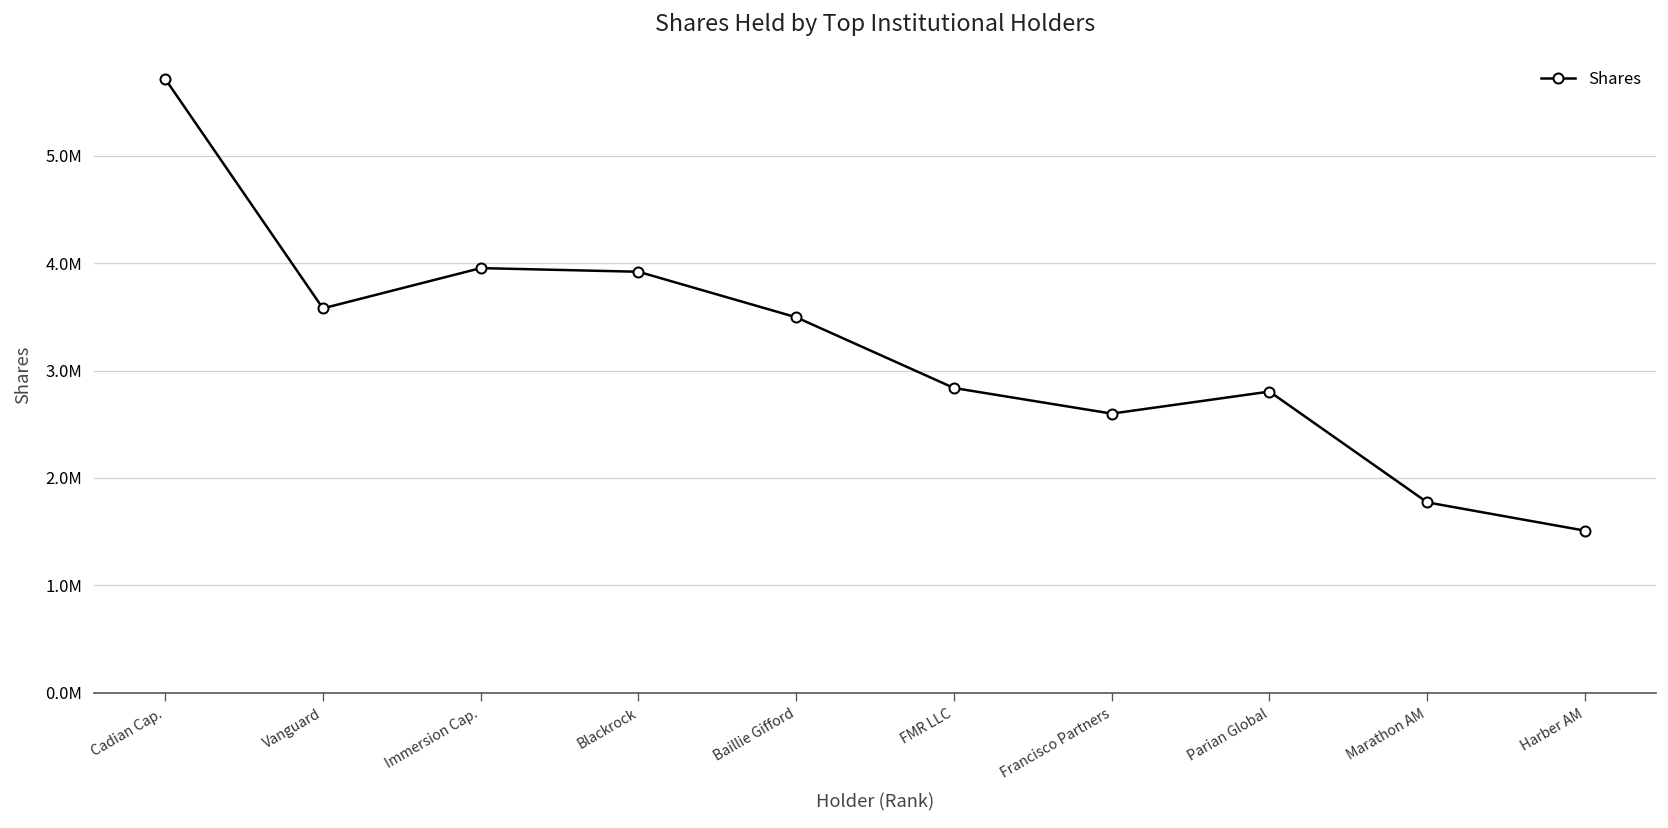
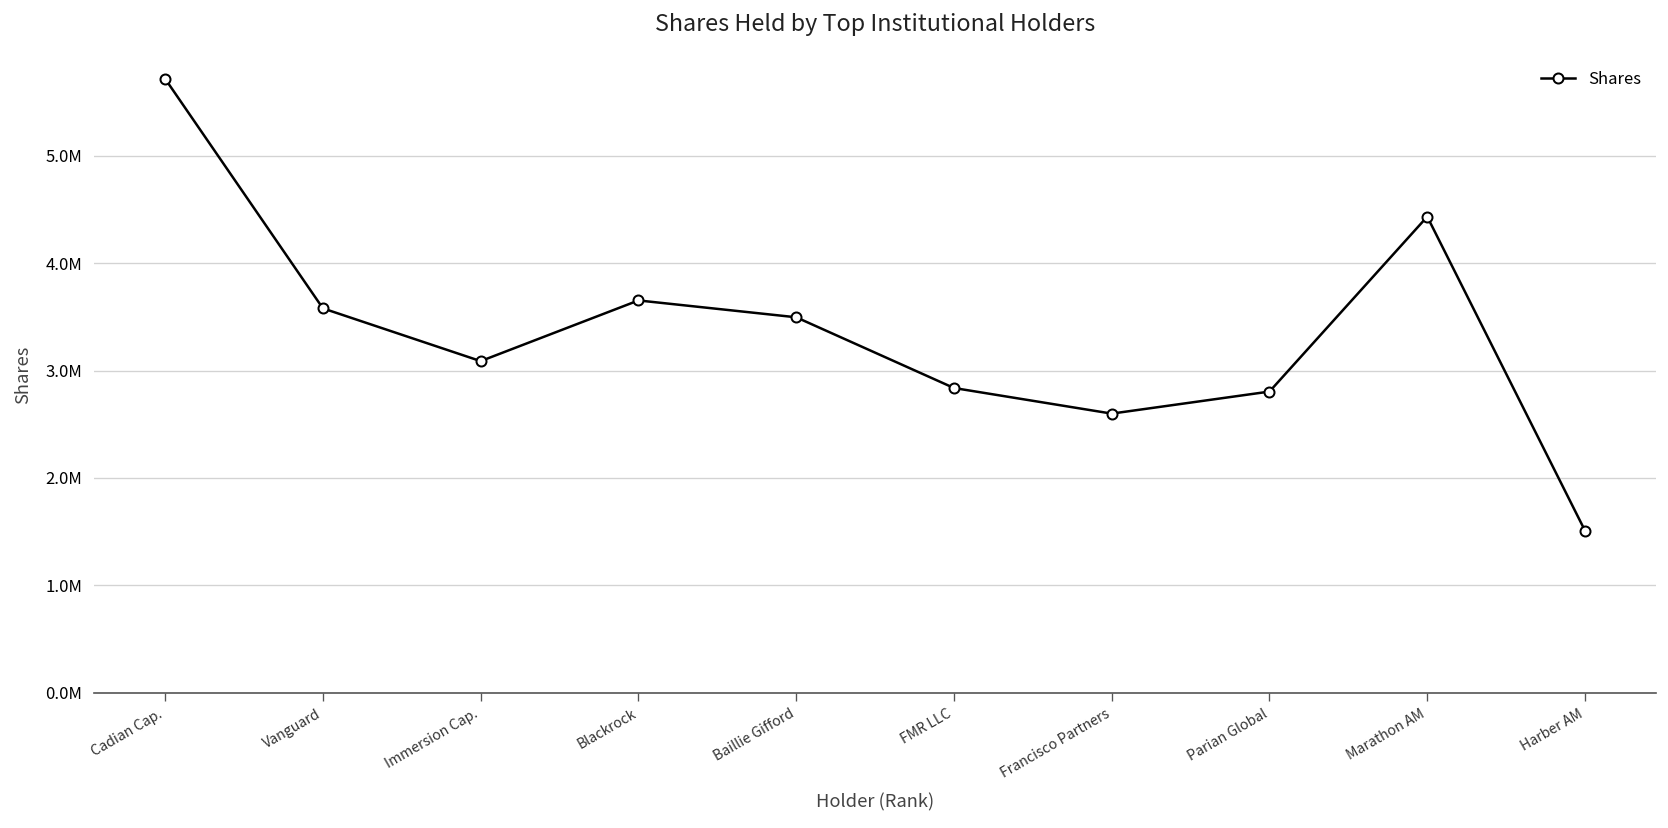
  {
    "Cadian Cap.": 5700000,
    "Vanguard": 3600000,
-   "Immersion Cap.": 4000000,
-   "Blackrock": 3900000,
+   "Immersion Cap.": 3100000,
+   "Blackrock": 3700000,
    "Baillie Gifford": 3500000,
    "FMR LLC": 2800000,
    "Francisco Partners": 2600000,
    "Parian Global": 2800000,
-   "Marathon AM": 1800000,
+   "Marathon AM": 4400000,
    "Harber AM": 1500000
  }
